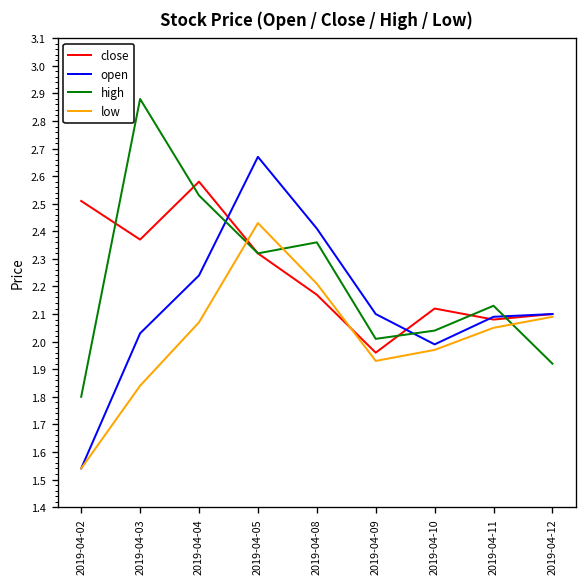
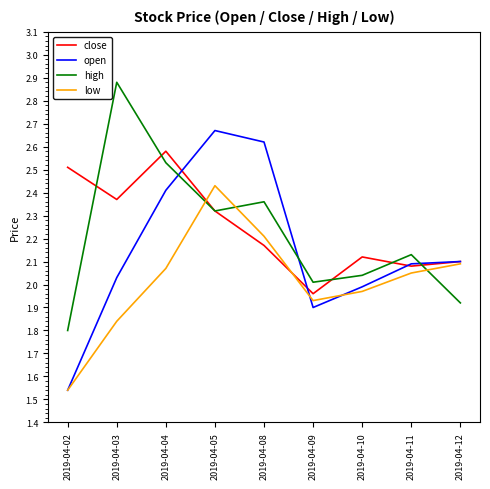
  {
    "close": {
      "2019-04-02": 2.51,
      "2019-04-03": 2.37,
      "2019-04-04": 2.58,
      "2019-04-08": 2.17,
      "2019-04-09": 1.96,
      "2019-04-10": 2.12
    },
    "open": {
      "2019-04-03": 2.03,
-     "2019-04-04": 2.24,
+     "2019-04-04": 2.41,
      "2019-04-05": 2.67,
-     "2019-04-08": 2.41,
-     "2019-04-09": 2.1,
+     "2019-04-08": 2.62,
+     "2019-04-09": 1.9,
      "2019-04-10": 1.99
    },
    "high": {
      "2019-04-02": 1.80,
      "2019-04-03": 2.88,
      "2019-04-04": 2.53,
      "2019-04-08": 2.36,
      "2019-04-09": 2.01,
      "2019-04-10": 2.04,
      "2019-04-11": 2.13,
      "2019-04-12": 1.92
    },
    "low": {
      "2019-04-03": 1.84,
      "2019-04-04": 2.07,
      "2019-04-05": 2.43,
      "2019-04-08": 2.21,
      "2019-04-09": 1.93,
      "2019-04-10": 1.97,
      "2019-04-11": 2.05
    }
  }
